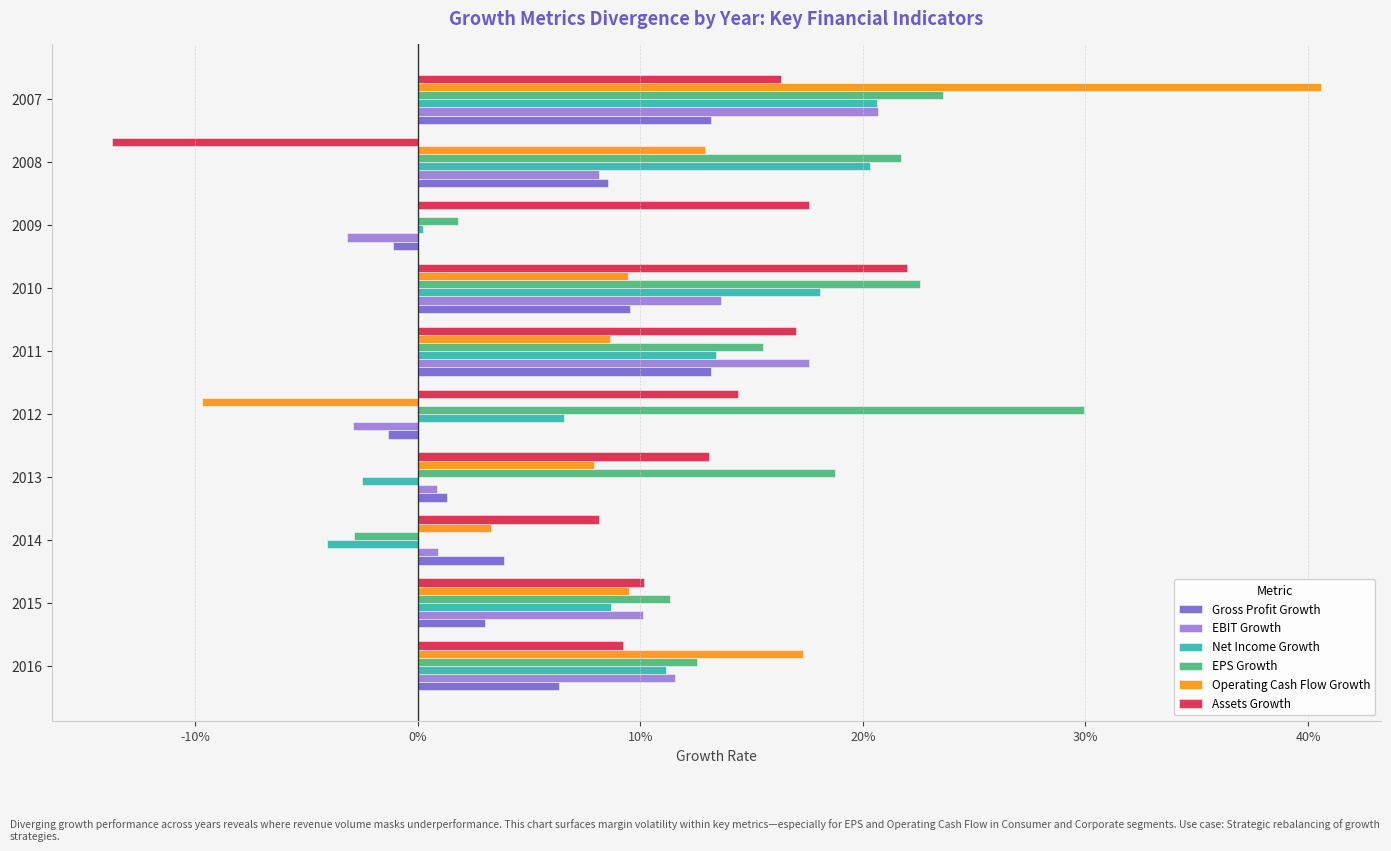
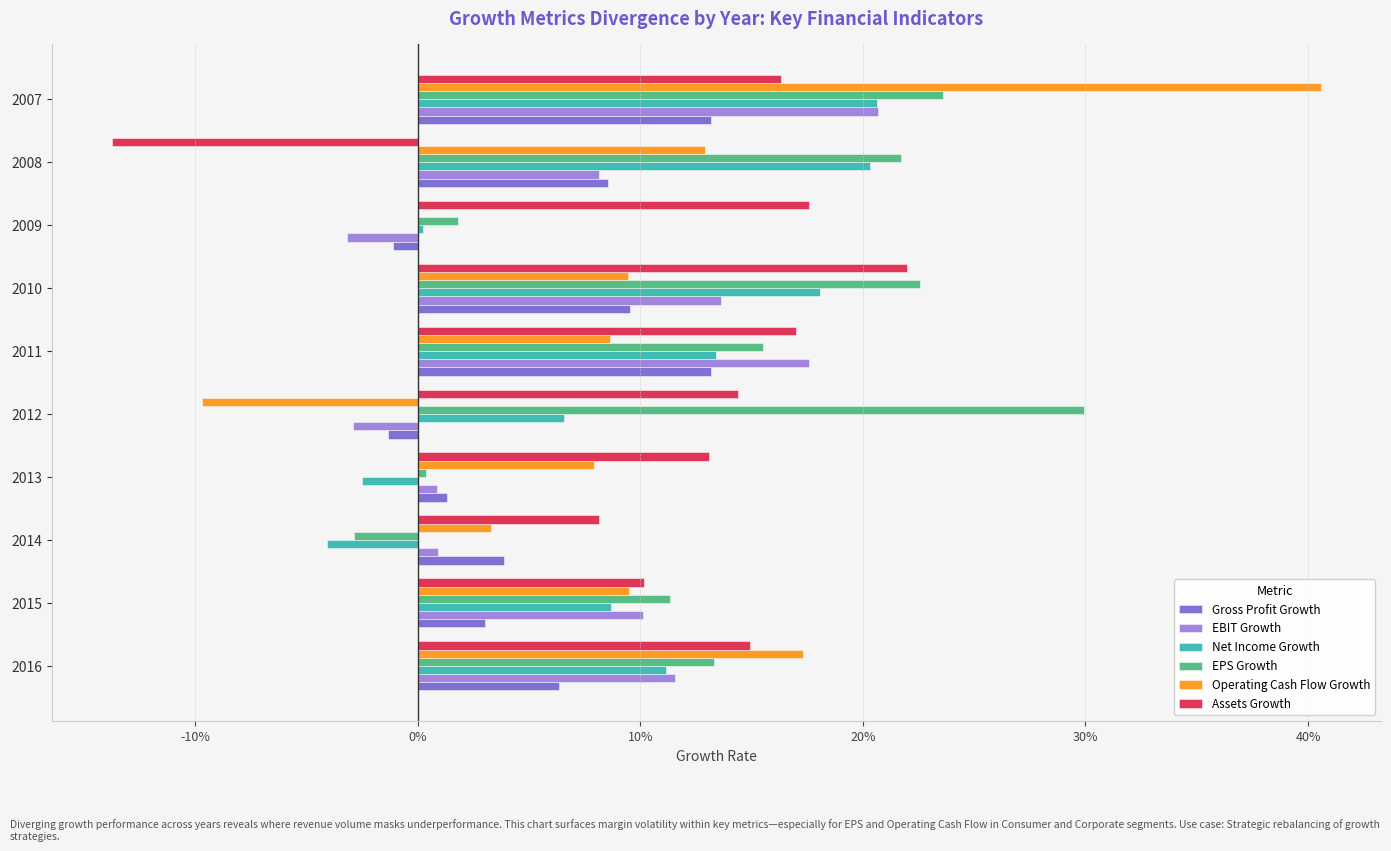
  {
    "Net Income Growth": {
      "2007": "20.6%",
      "2008": "20.3%",
      "2009": "0.3%",
      "2010": "18.1%",
      "2011": "13.4%",
      "2012": "6.6%",
      "2013": "-2.5%",
      "2014": "-4.1%",
      "2015": "8.7%",
      "2016": "11.2%"
    },
    "EPS Growth": {
      "2007": "23.6%",
      "2008": "21.7%",
      "2009": "1.8%",
      "2010": "22.6%",
      "2011": "15.5%",
      "2012": "29.9%",
-     "2013": "18.8%",
+     "2013": "0.4%",
      "2014": "-2.9%",
      "2015": "11.3%",
-     "2016": "12.6%"
+     "2016": "13.3%"
    },
    "Operating Cash Flow Growth": {
      "2007": "40.6%",
      "2008": "12.9%",
      "2009": "0.0%",
      "2010": "9.5%",
      "2011": "8.6%",
      "2012": "-9.7%",
      "2013": "7.9%",
      "2014": "3.3%",
      "2015": "9.5%",
      "2016": "17.3%"
    },
    "Assets Growth": {
      "2007": "16.3%",
      "2008": "-13.7%",
      "2009": "17.6%",
      "2010": "22.0%",
      "2011": "17.0%",
      "2012": "14.4%",
      "2013": "13.1%",
      "2014": "8.2%",
      "2015": "10.2%",
-     "2016": "9.2%"
+     "2016": "15.0%"
    }
  }
